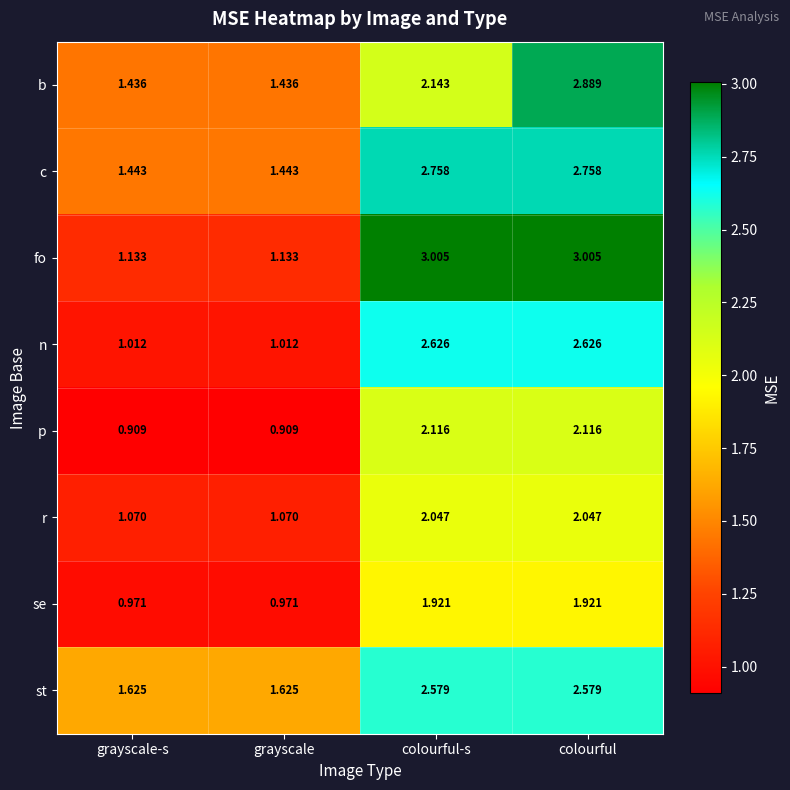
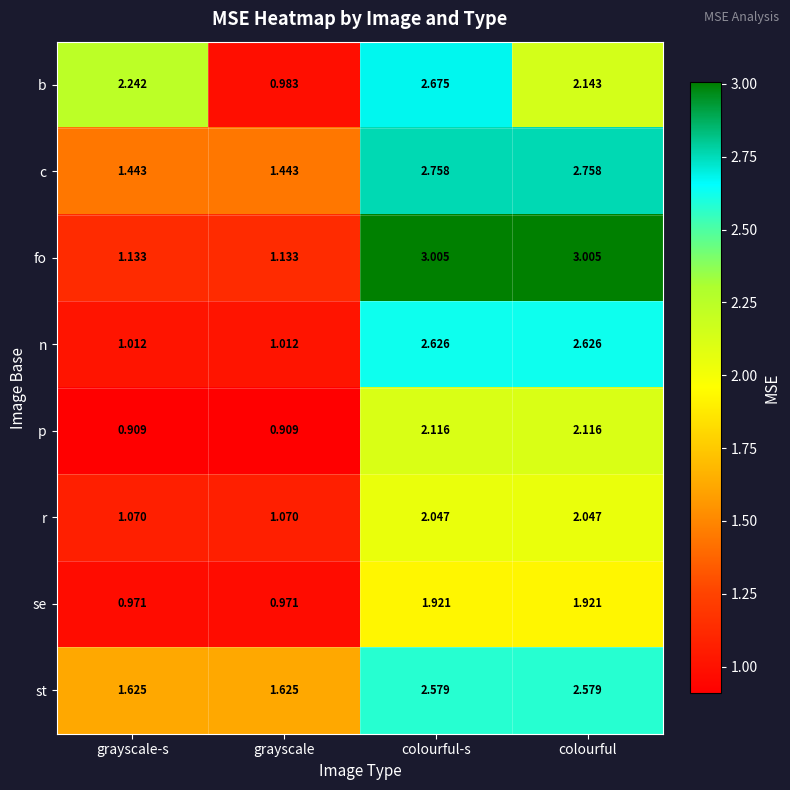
  {
    "b": {
-     "grayscale-s": 1.436,
-     "grayscale": 1.436,
-     "colourful-s": 2.143,
-     "colourful": 2.889
+     "grayscale-s": 2.242,
+     "grayscale": 0.983,
+     "colourful-s": 2.675,
+     "colourful": 2.143
    },
    "c": {
      "grayscale-s": 1.443,
      "grayscale": 1.443,
      "colourful-s": 2.758,
      "colourful": 2.758
    },
    "fo": {
      "grayscale-s": 1.133,
      "grayscale": 1.133,
      "colourful-s": 3.005,
      "colourful": 3.005
    },
    "n": {
      "grayscale-s": 1.012,
      "grayscale": 1.012,
      "colourful-s": 2.626,
      "colourful": 2.626
    },
    "p": {
      "grayscale-s": 0.909,
      "grayscale": 0.909,
      "colourful-s": 2.116,
      "colourful": 2.116
    },
    "r": {
      "grayscale-s": 1.070,
      "grayscale": 1.070,
      "colourful-s": 2.047,
      "colourful": 2.047
    },
    "se": {
      "grayscale-s": 0.971,
      "grayscale": 0.971,
      "colourful-s": 1.921,
      "colourful": 1.921
    },
    "st": {
      "grayscale-s": 1.625,
      "grayscale": 1.625,
      "colourful-s": 2.579,
      "colourful": 2.579
    }
  }
